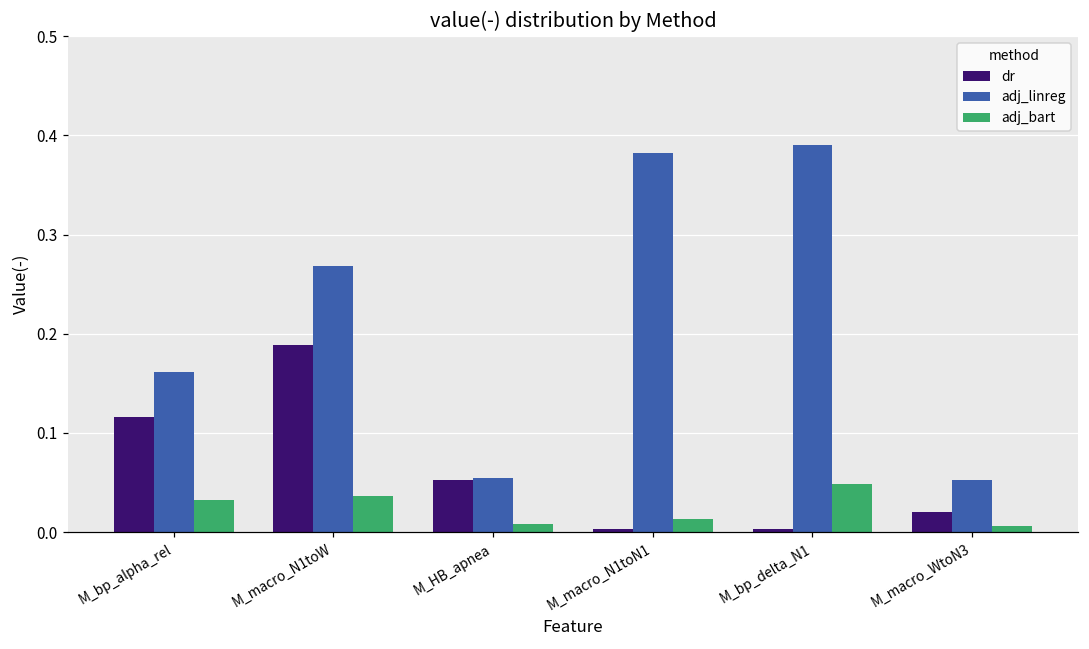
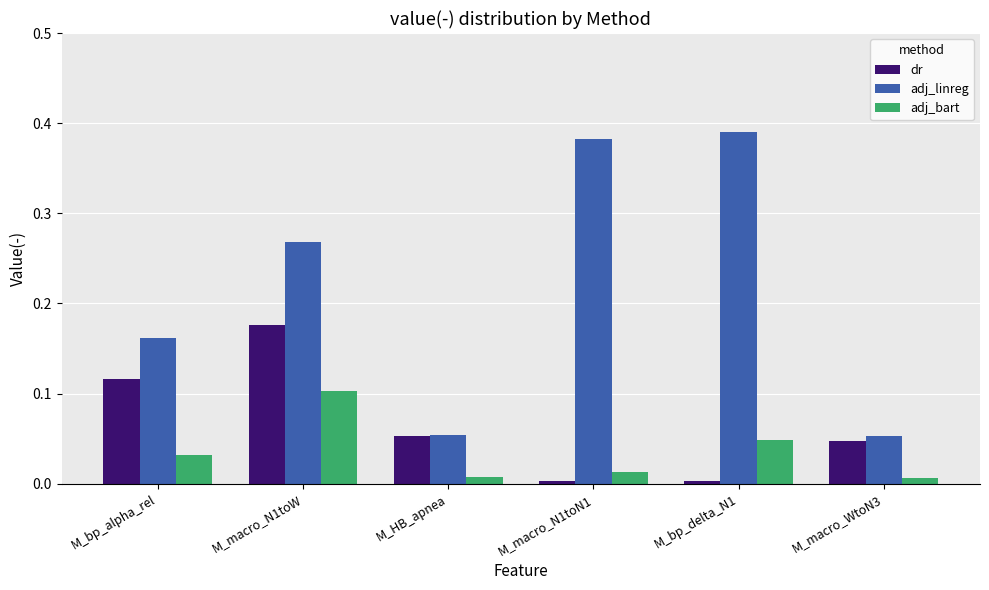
  {
    "dr": {
      "M_bp_alpha_rel": 0.12,
-     "M_macro_N1toW": 0.19,
+     "M_macro_N1toW": 0.18,
      "M_HB_apnea": 0.05,
      "M_macro_N1toN1": 0.00,
-     "M_macro_WtoN3": 0.02
+     "M_macro_WtoN3": 0.05
    },
    "adj_linreg": {
      "M_bp_alpha_rel": 0.16,
      "M_macro_N1toW": 0.27,
      "M_HB_apnea": 0.05,
      "M_macro_N1toN1": 0.38,
      "M_bp_delta_N1": 0.39,
      "M_macro_WtoN3": 0.05
    },
    "adj_bart": {
      "M_bp_alpha_rel": 0.03,
-     "M_macro_N1toW": 0.04,
+     "M_macro_N1toW": 0.10,
      "M_HB_apnea": 0.01,
      "M_macro_N1toN1": 0.01,
      "M_bp_delta_N1": 0.05,
      "M_macro_WtoN3": 0.01
    }
  }
